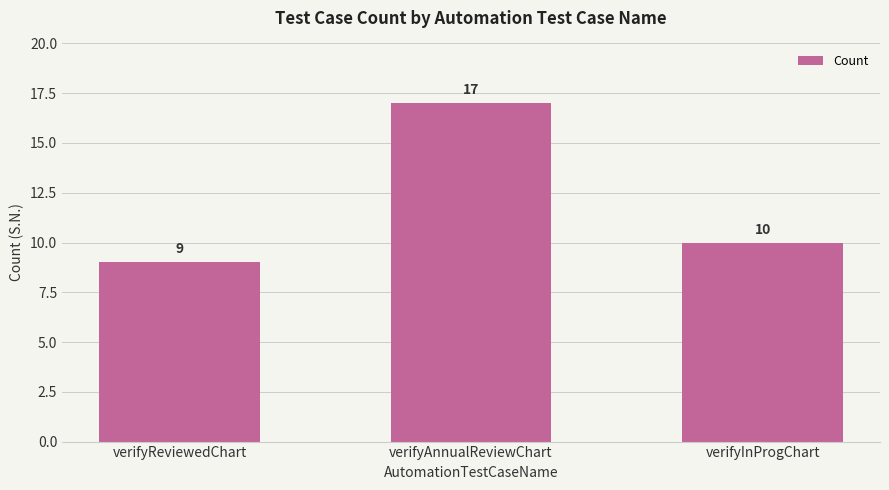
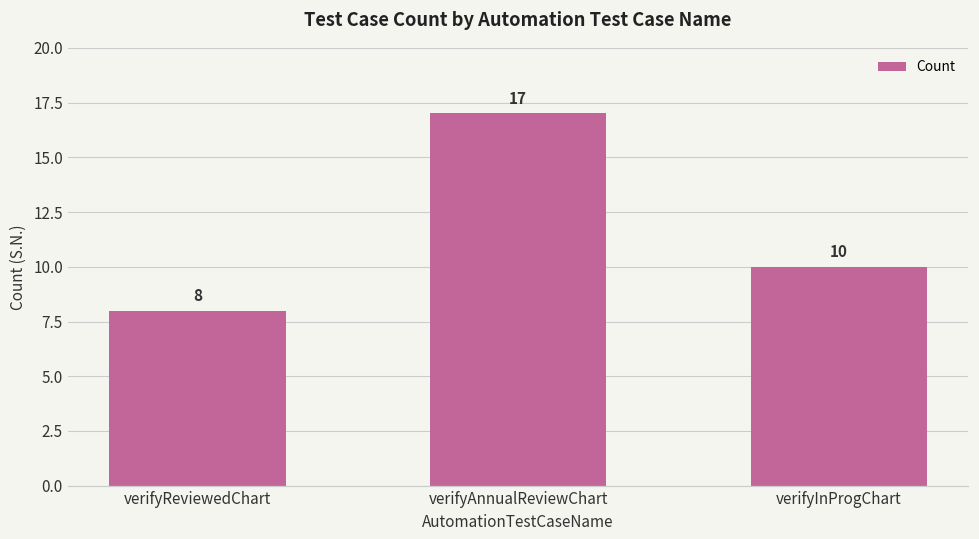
  {
-   "verifyReviewedChart": 9,
+   "verifyReviewedChart": 8,
    "verifyAnnualReviewChart": 17,
    "verifyInProgChart": 10
  }
